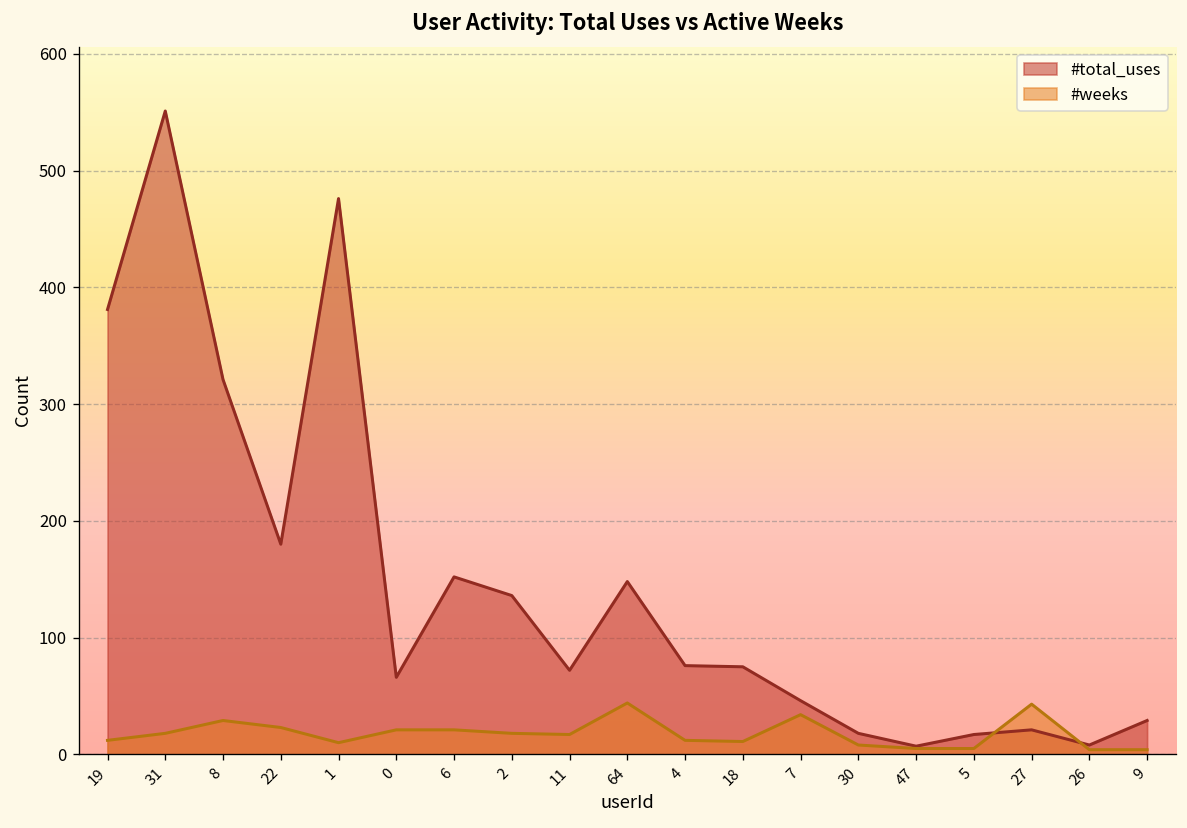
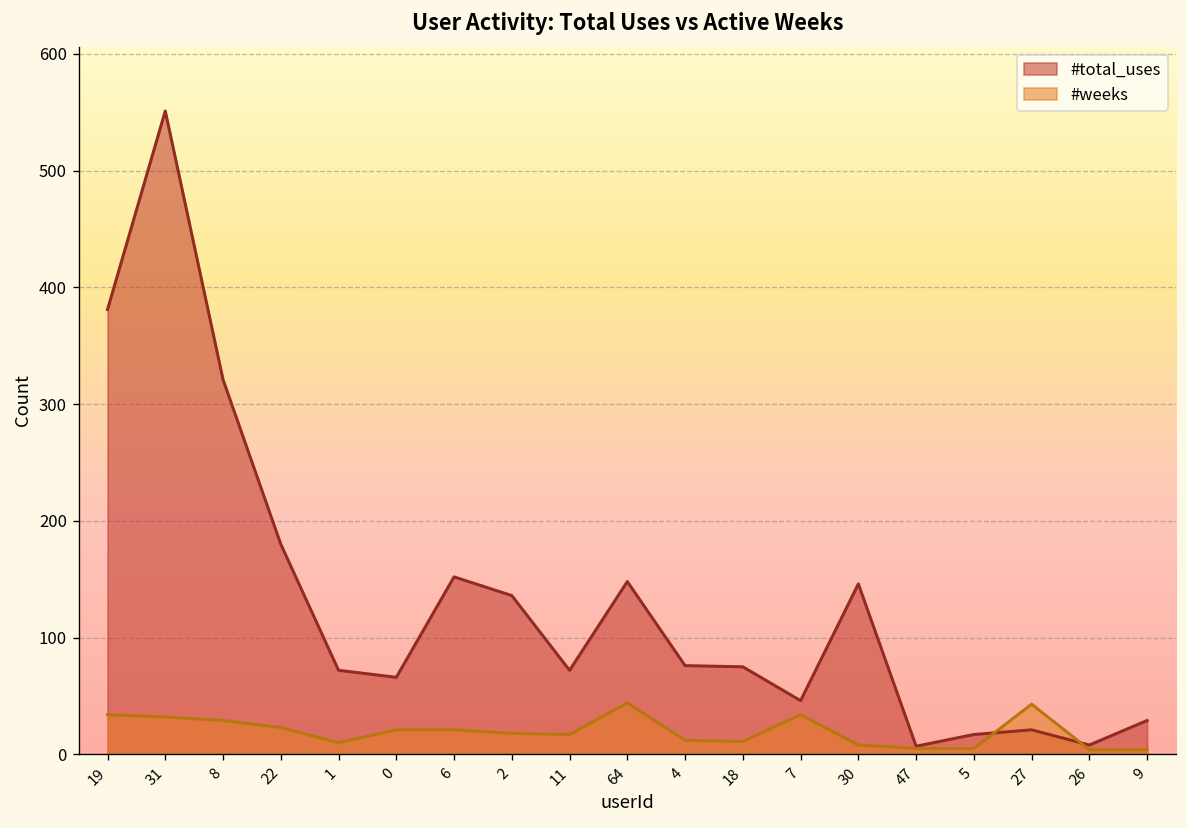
  {
    "#total_uses": {
      "19": 380,
      "31": 550,
      "8": 320,
      "22": 180,
-     "1": 480,
+     "1": 70,
      "0": 70,
      "6": 150,
      "2": 140,
      "11": 70,
      "64": 150,
      "4": 80,
      "18": 80,
      "7": 50,
-     "30": 20,
+     "30": 150,
      "5": 20,
      "27": 20,
      "26": 10,
      "9": 30
    },
    "#weeks": {
-     "19": 10,
-     "31": 20,
+     "19": 30,
+     "31": 30,
      "8": 30,
      "22": 20,
      "1": 10,
      "0": 20,
      "6": 20,
      "2": 20,
      "11": 20,
      "64": 40,
      "4": 10,
      "18": 10,
      "7": 30,
      "30": 10,
      "5": 10,
      "27": 40,
      "26": 0,
      "9": 0
    }
  }
